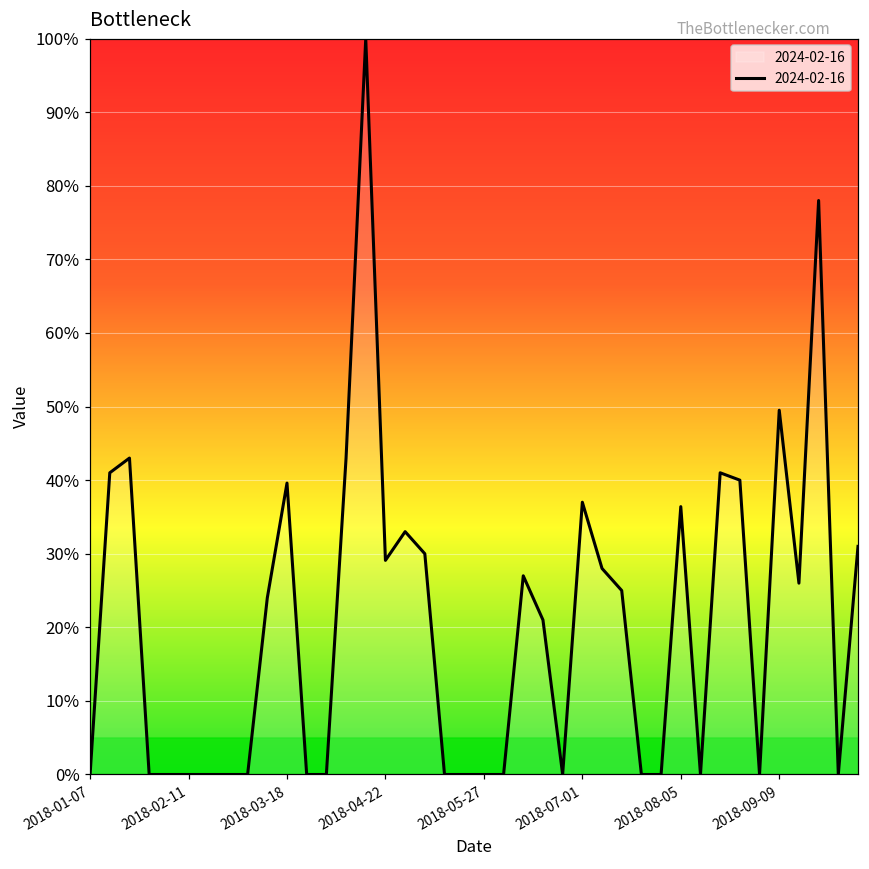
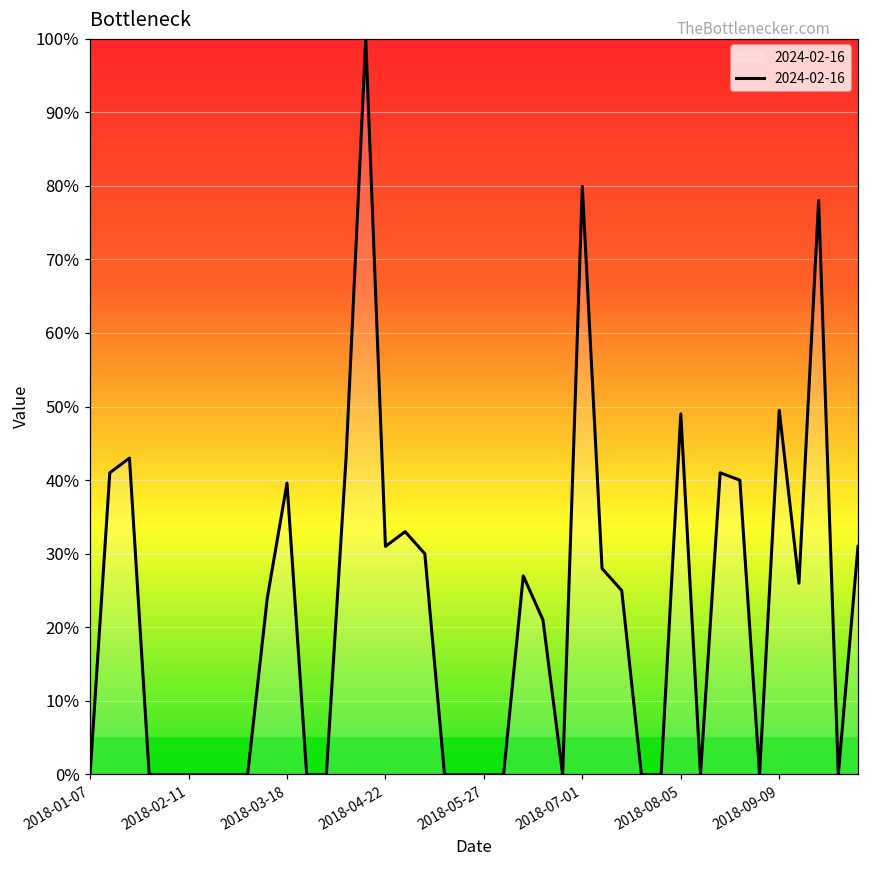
  {
    "2018-03-18": "40%",
-   "2018-04-22": "29%",
-   "2018-07-01": "37%",
-   "2018-08-05": "36%",
+   "2018-04-22": "31%",
+   "2018-07-01": "80%",
+   "2018-08-05": "49%",
    "2018-09-09": "50%"
  }
